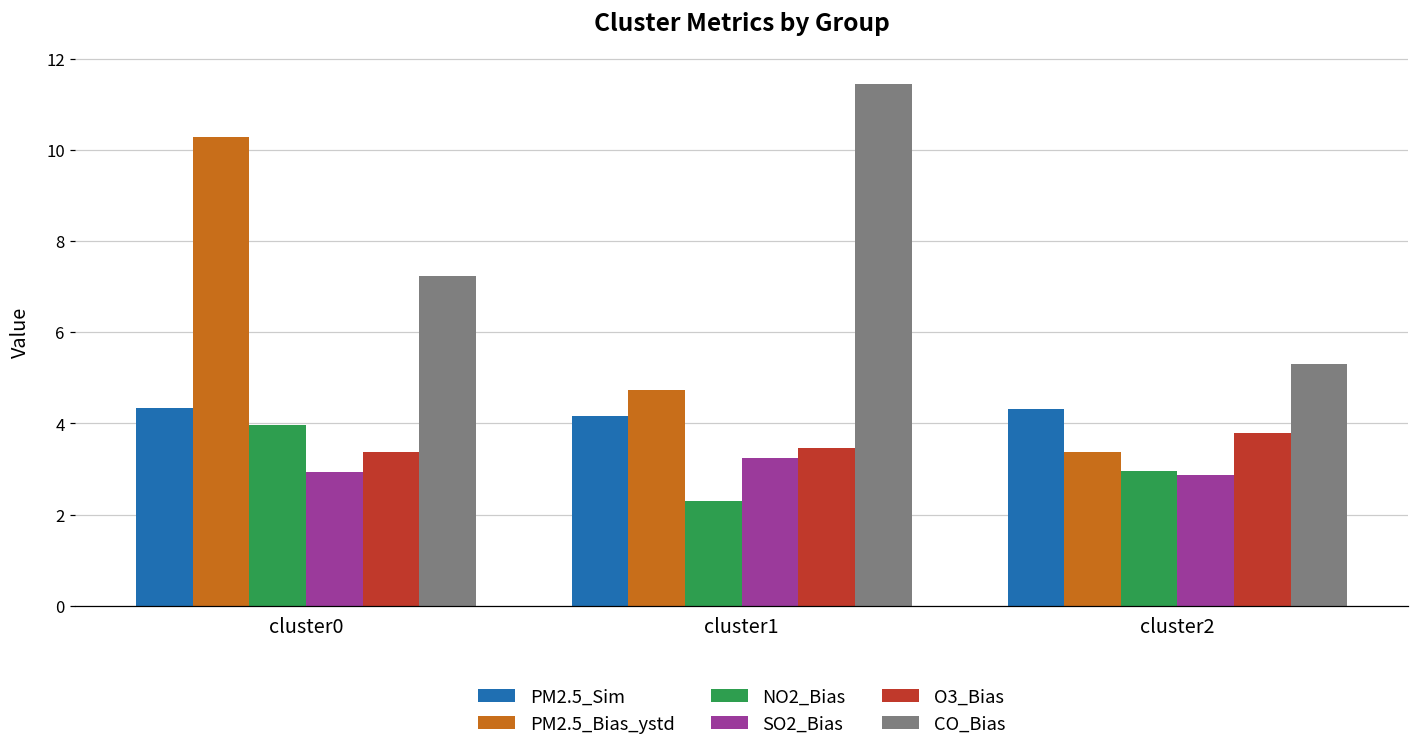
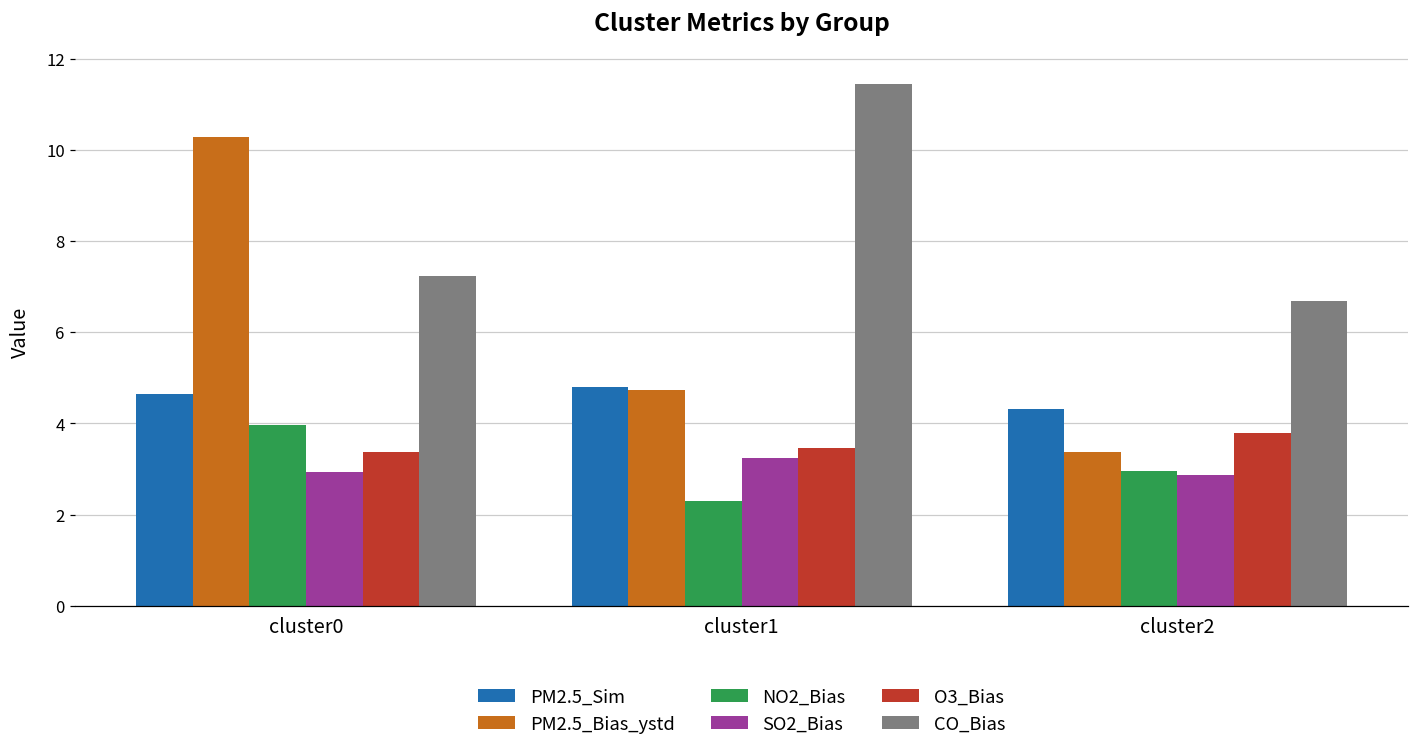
  {
    "PM2.5_Sim": {
-     "cluster0": 4.3,
-     "cluster1": 4.2,
+     "cluster0": 4.7,
+     "cluster1": 4.8,
      "cluster2": 4.3
    },
    "NO2_Bias": {
      "cluster0": 4.0,
      "cluster1": 2.3,
      "cluster2": 3.0
    },
    "SO2_Bias": {
      "cluster0": 2.9,
      "cluster1": 3.3,
      "cluster2": 2.9
    },
    "CO_Bias": {
      "cluster0": 7.2,
      "cluster1": 11.5,
-     "cluster2": 5.3
+     "cluster2": 6.7
    }
  }
